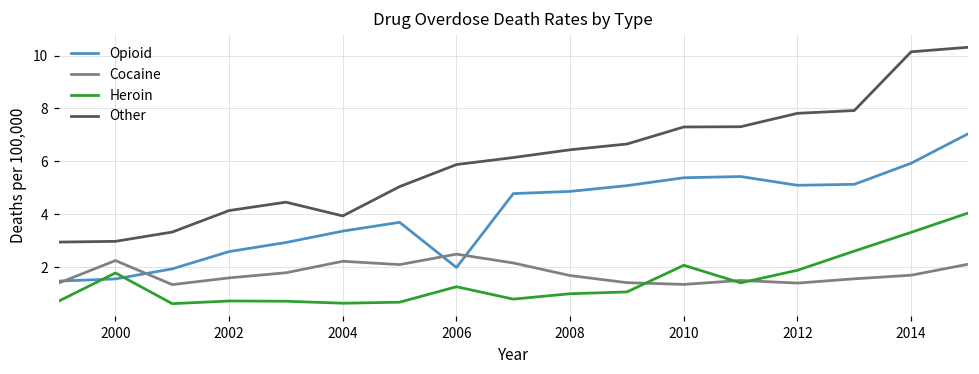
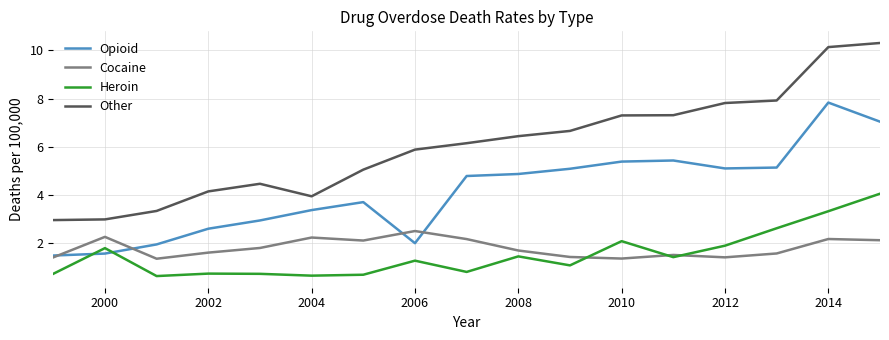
  {
    "Opioid": {
      "2000": 1.6,
      "2002": 2.6,
      "2004": 3.4,
      "2006": 2.0,
      "2008": 4.9,
      "2010": 5.4,
      "2012": 5.1,
-     "2014": 5.9
+     "2014": 7.8
    },
    "Cocaine": {
      "2000": 2.3,
      "2002": 1.6,
      "2004": 2.2,
      "2006": 2.5,
      "2008": 1.7,
      "2010": 1.4,
      "2012": 1.4,
-     "2014": 1.7
+     "2014": 2.2
    },
    "Heroin": {
      "2000": 1.8,
      "2002": 0.7,
      "2004": 0.6,
      "2006": 1.3,
-     "2008": 1.0,
+     "2008": 1.4,
      "2010": 2.1,
      "2012": 1.9,
      "2014": 3.3
    },
    "Other": {
      "2000": 3.0,
      "2002": 4.1,
      "2004": 3.9,
      "2006": 5.9,
      "2008": 6.4,
      "2010": 7.3,
      "2012": 7.8,
      "2014": 10.1
    }
  }
